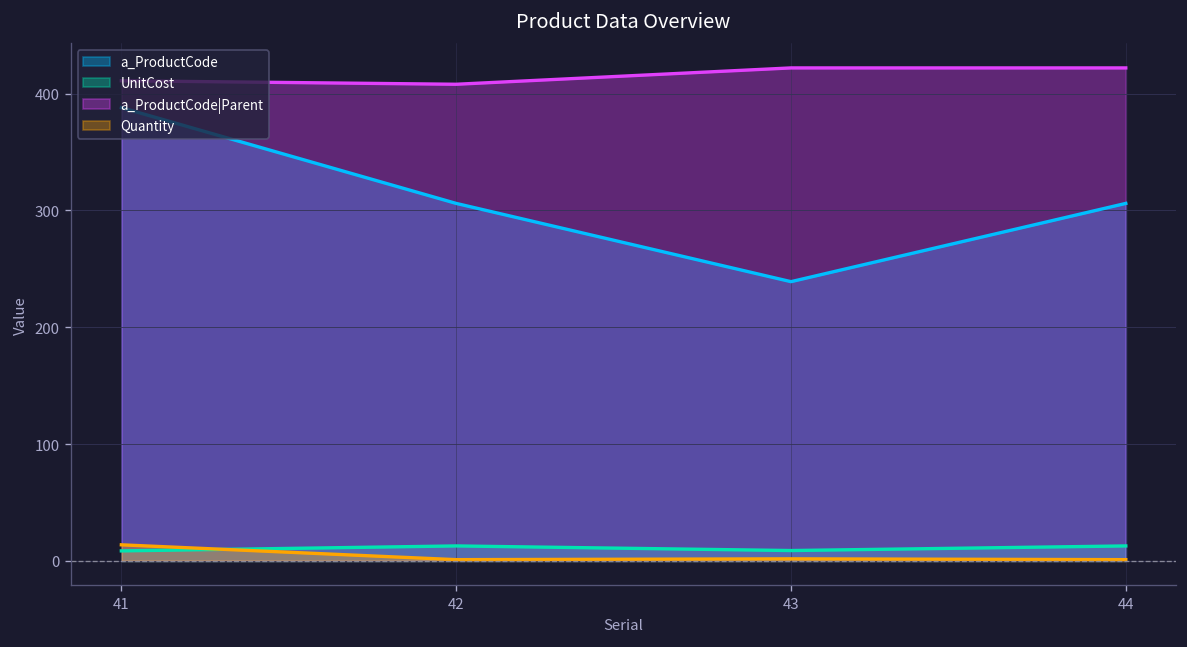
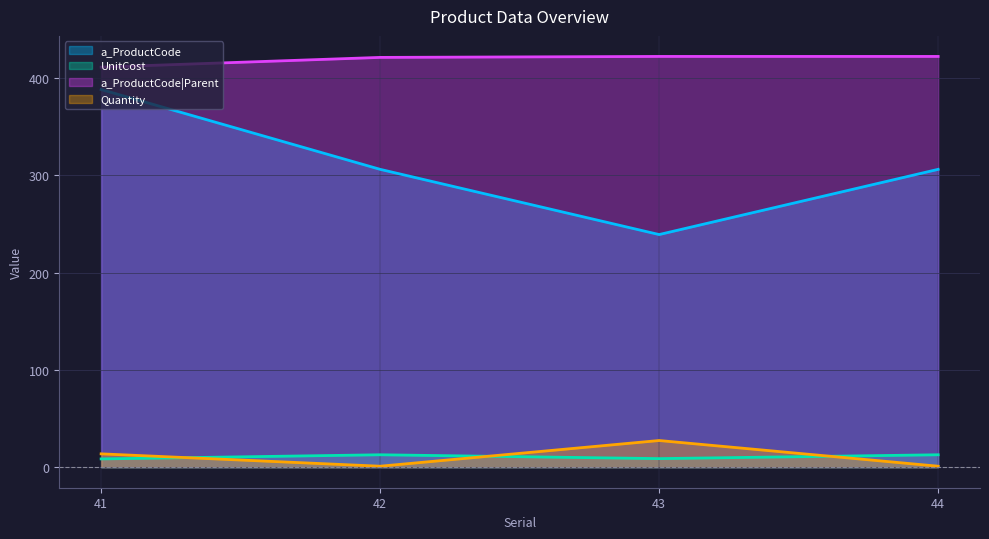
  {
    "a_ProductCode|Parent": {
-     "42": 410,
+     "42": 420,
      "43": 420,
      "44": 420
    },
    "Quantity": {
      "41": 10,
      "42": 0,
-     "43": 0,
+     "43": 30,
      "44": 0
    }
  }
